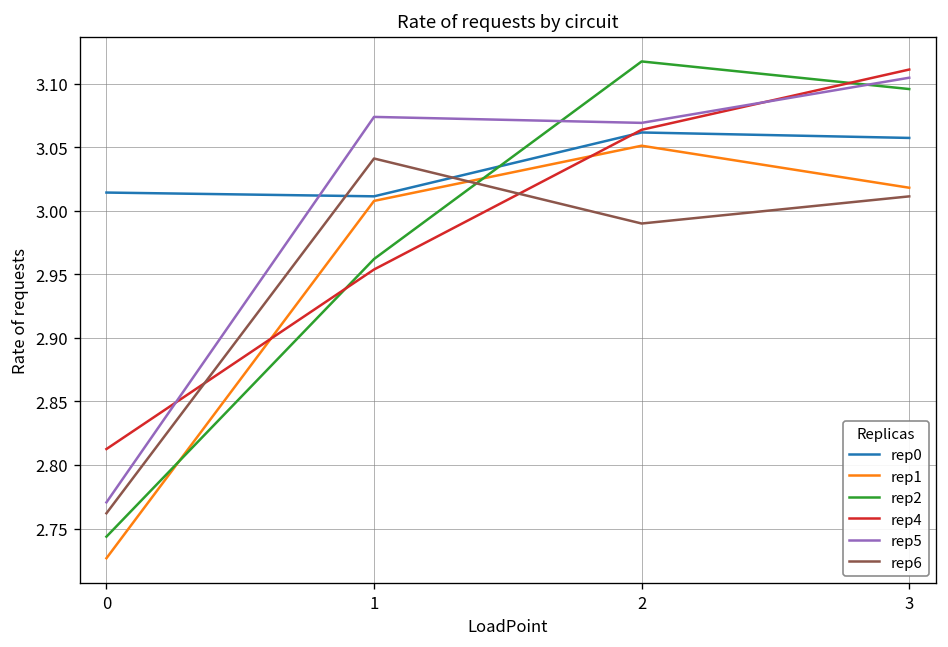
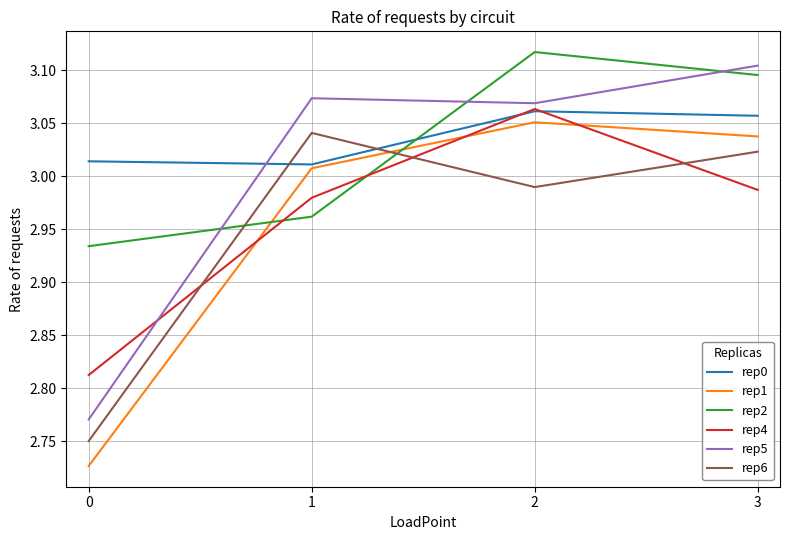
  {
    "rep0": {
      "0": 3.014,
      "1": 3.011,
      "3": 3.057
    },
    "rep1": {
      "0": 2.727,
      "1": 3.008,
      "2": 3.051,
-     "3": 3.018
+     "3": 3.038
    },
    "rep2": {
-     "0": 2.744,
+     "0": 2.934,
      "1": 2.962,
      "2": 3.117,
      "3": 3.096
    },
    "rep4": {
      "0": 2.813,
-     "1": 2.954,
-     "3": 3.111
+     "1": 2.980,
+     "3": 2.987
    },
    "rep5": {
      "0": 2.771,
      "1": 3.074,
      "2": 3.069,
      "3": 3.105
    },
    "rep6": {
-     "0": 2.762,
+     "0": 2.750,
      "1": 3.041,
      "2": 2.990,
-     "3": 3.011
+     "3": 3.023
    }
  }
